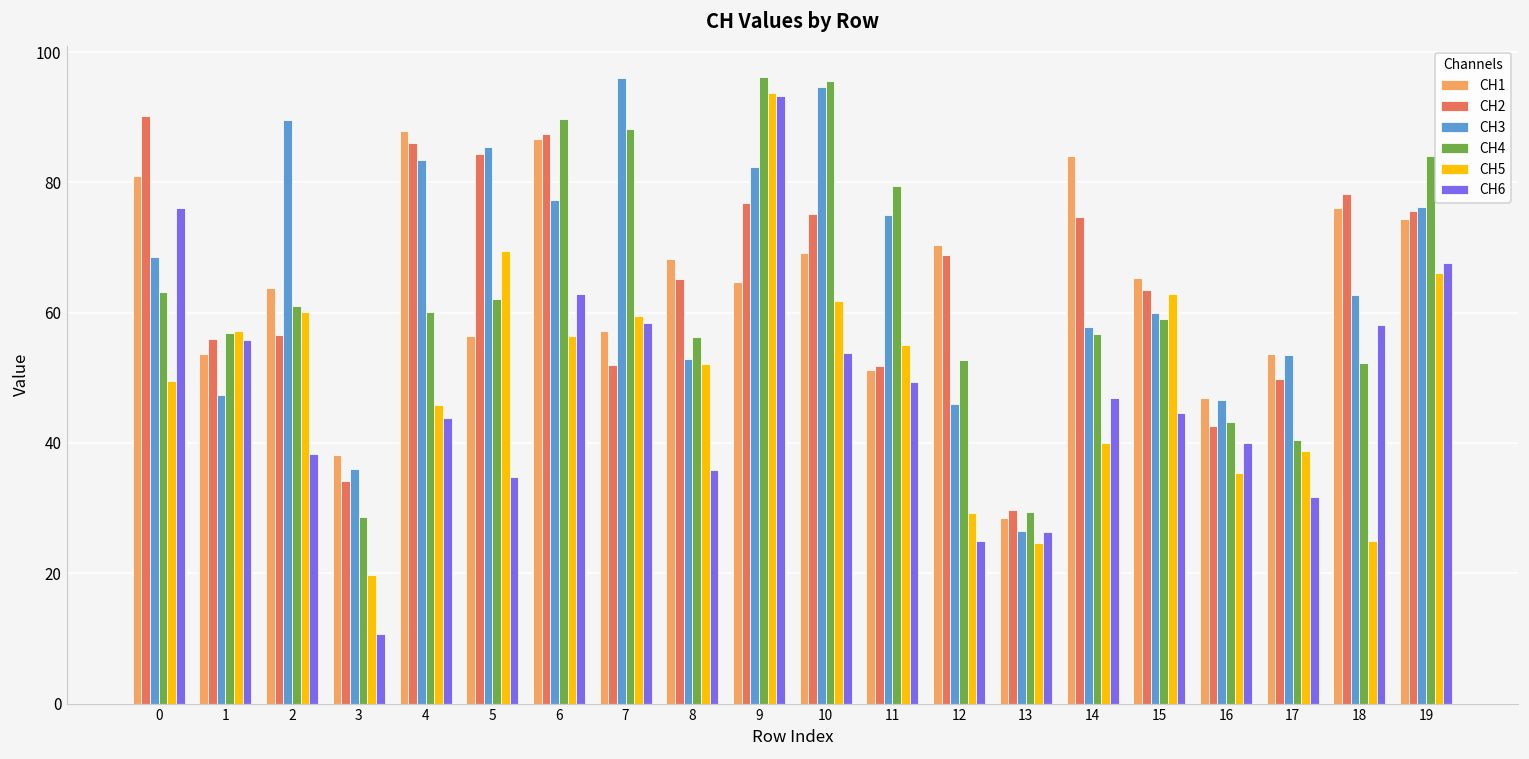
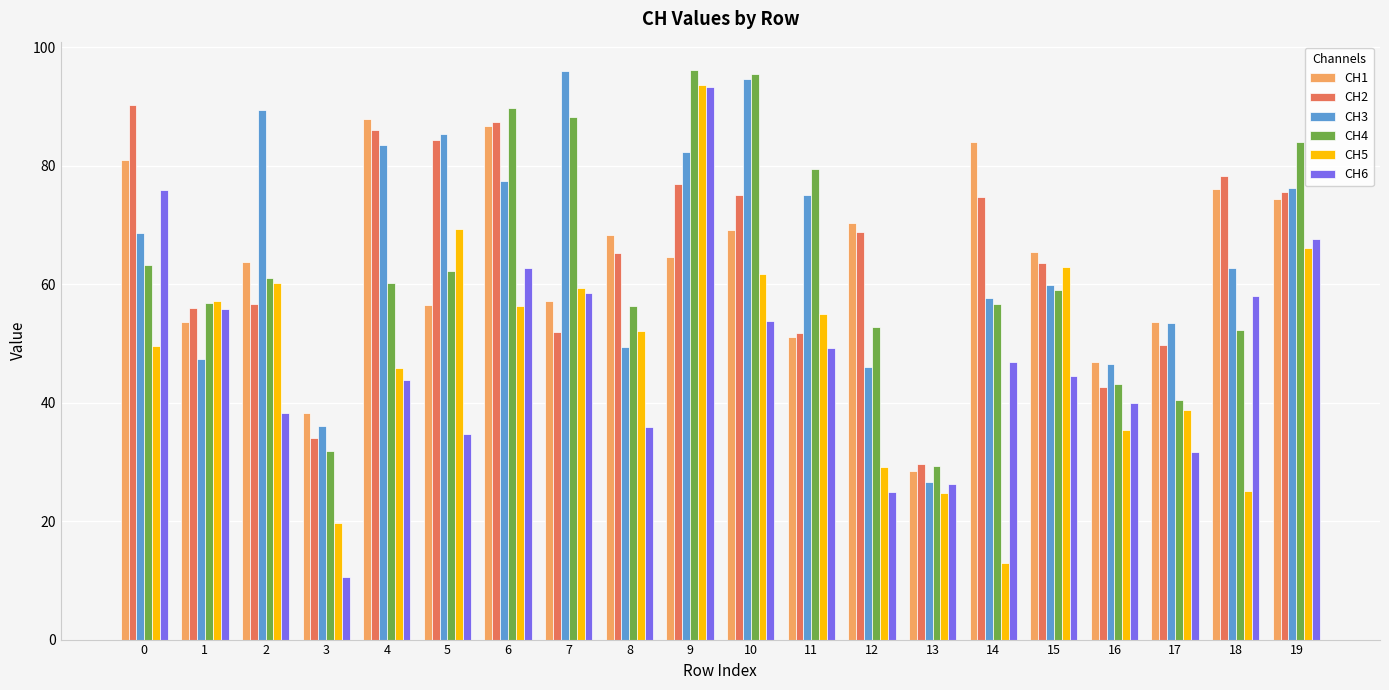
  {
    "CH3": {
      "0": 69,
      "1": 47,
      "2": 90,
      "3": 36,
      "4": 83,
      "5": 85,
      "6": 77,
      "7": 96,
-     "8": 53,
+     "8": 49,
      "9": 82,
      "10": 95,
      "11": 75,
      "12": 46,
      "13": 27,
      "14": 58,
      "15": 60,
      "16": 47,
      "17": 53,
      "18": 63,
      "19": 76
    },
    "CH4": {
      "0": 63,
      "1": 57,
      "2": 61,
-     "3": 29,
+     "3": 32,
      "4": 60,
      "5": 62,
      "6": 90,
      "7": 88,
      "8": 56,
      "9": 96,
      "10": 96,
      "11": 79,
      "12": 53,
      "13": 29,
      "14": 57,
      "15": 59,
      "16": 43,
      "17": 40,
      "18": 52,
      "19": 84
    },
    "CH5": {
      "0": 50,
      "1": 57,
      "2": 60,
      "3": 20,
      "4": 46,
      "5": 69,
      "6": 56,
      "7": 59,
      "8": 52,
      "9": 94,
      "10": 62,
      "11": 55,
      "12": 29,
      "13": 25,
-     "14": 40,
+     "14": 13,
      "15": 63,
      "16": 35,
      "17": 39,
      "18": 25,
      "19": 66
    },
    "CH6": {
      "0": 76,
      "1": 56,
      "2": 38,
      "3": 11,
      "4": 44,
      "5": 35,
      "6": 63,
      "7": 58,
      "8": 36,
      "9": 93,
      "10": 54,
      "11": 49,
      "12": 25,
      "13": 26,
      "14": 47,
      "15": 45,
      "16": 40,
      "17": 32,
      "18": 58,
      "19": 68
    }
  }
